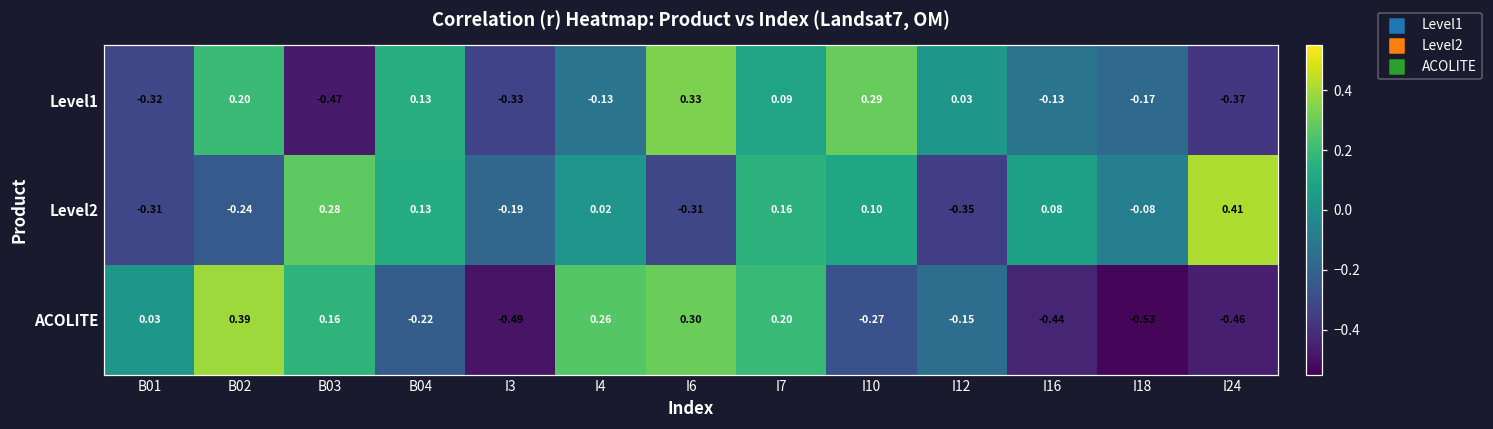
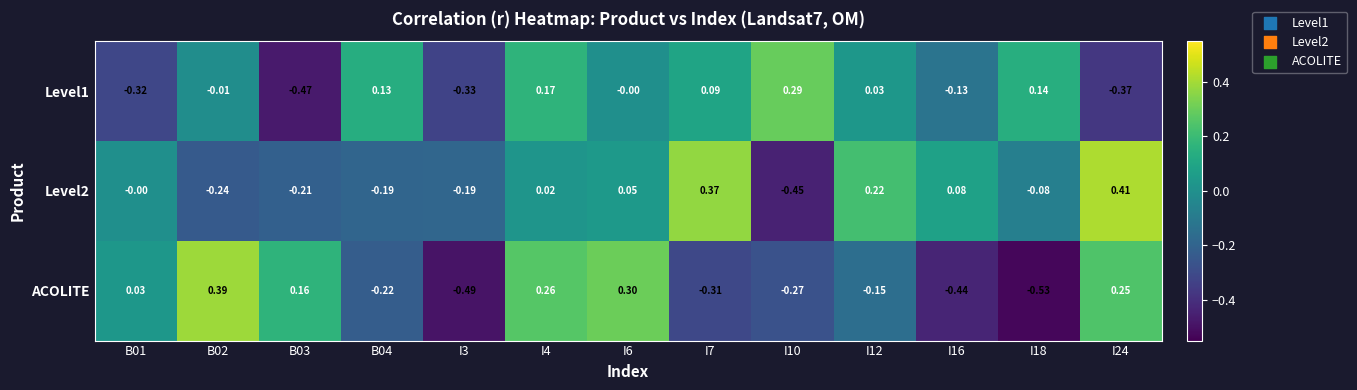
  {
    "Level1": {
      "B01": -0.32,
-     "B02": 0.20,
+     "B02": -0.01,
      "B03": -0.47,
      "B04": 0.13,
      "I3": -0.33,
-     "I4": -0.13,
-     "I6": 0.33,
+     "I4": 0.17,
+     "I6": -0.00,
      "I7": 0.09,
      "I10": 0.29,
      "I12": 0.03,
      "I16": -0.13,
-     "I18": -0.17,
+     "I18": 0.14,
      "I24": -0.37
    },
    "Level2": {
-     "B01": -0.31,
+     "B01": -0.00,
      "B02": -0.24,
-     "B03": 0.28,
-     "B04": 0.13,
+     "B03": -0.21,
+     "B04": -0.19,
      "I3": -0.19,
      "I4": 0.02,
-     "I6": -0.31,
-     "I7": 0.16,
-     "I10": 0.10,
-     "I12": -0.35,
+     "I6": 0.05,
+     "I7": 0.37,
+     "I10": -0.45,
+     "I12": 0.22,
      "I16": 0.08,
      "I18": -0.08,
      "I24": 0.41
    },
    "ACOLITE": {
      "B01": 0.03,
      "B02": 0.39,
      "B03": 0.16,
      "B04": -0.22,
      "I3": -0.49,
      "I4": 0.26,
      "I6": 0.30,
-     "I7": 0.20,
+     "I7": -0.31,
      "I10": -0.27,
      "I12": -0.15,
      "I16": -0.44,
      "I18": -0.53,
-     "I24": -0.46
+     "I24": 0.25
    }
  }
